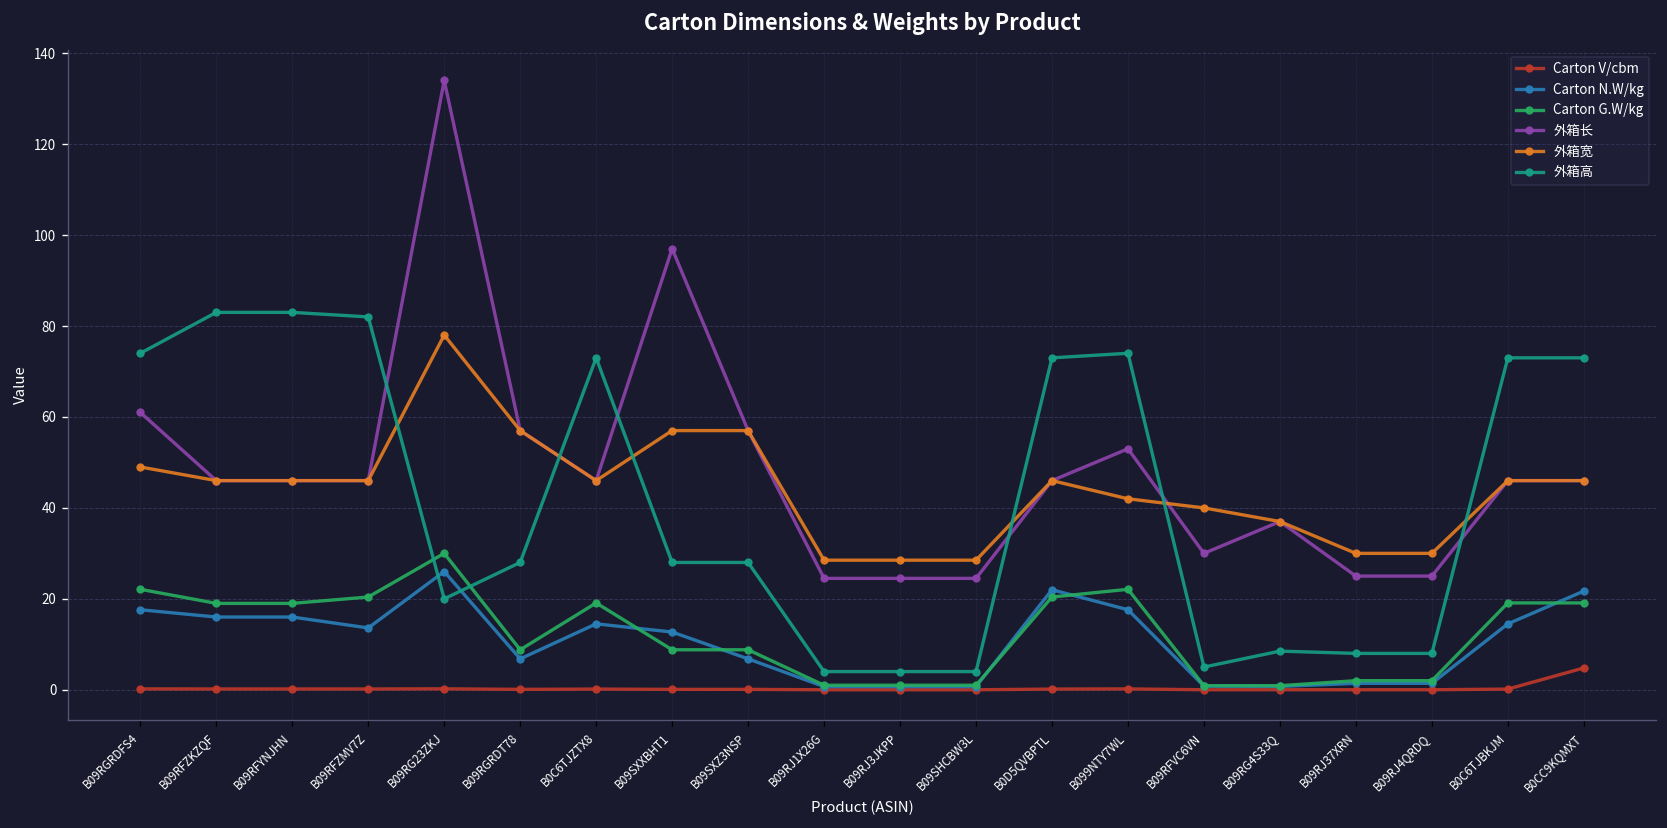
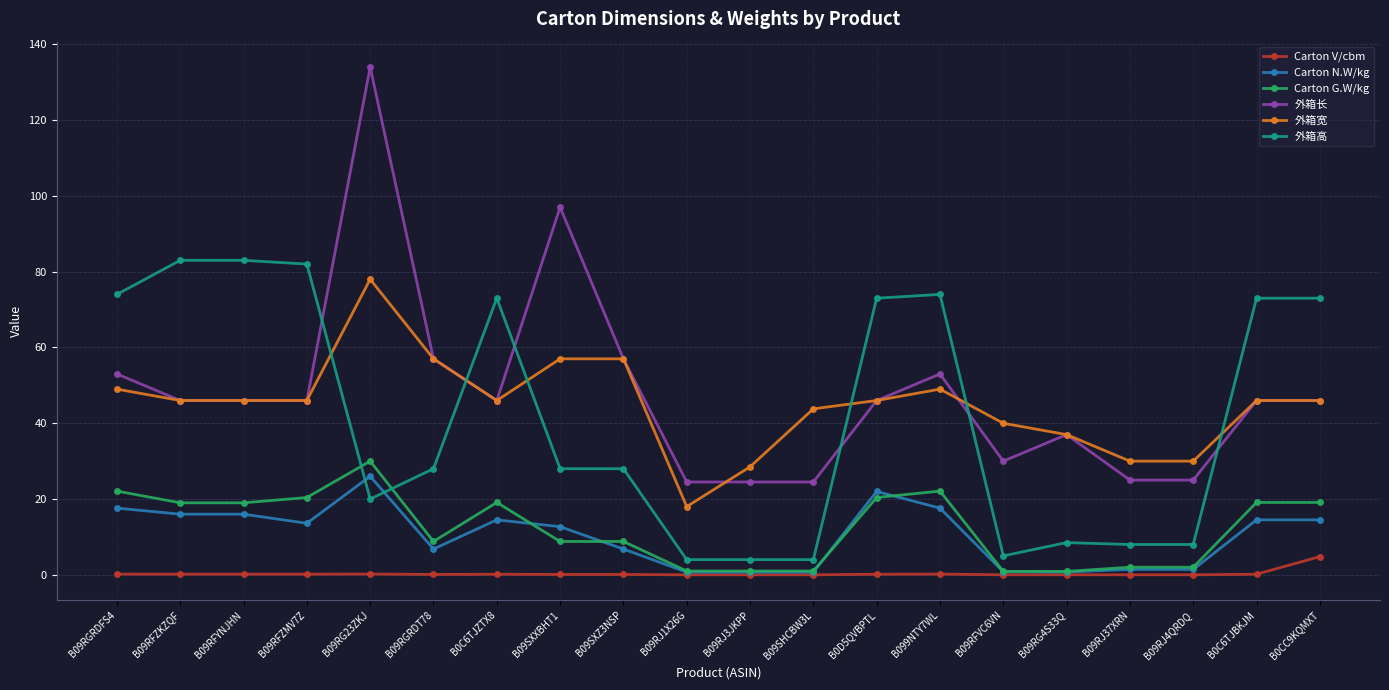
  {
    "Carton V/cbm": {
      "B09RGRDFS4": 0,
      "B09RFZKZQF": 0,
      "B09RFYNJHN": 0,
      "B09RFZMV7Z": 0,
      "B09RG23ZKJ": 0,
      "B09RGRDT78": 0,
      "B0C6TJZTX8": 0,
      "B09SXXBHT1": 0,
      "B09SXZ3NSP": 0,
      "B09RJ1X26G": 0,
      "B09RJ3JKPP": 0,
      "B09SHCBW3L": 0,
      "B0D5QVBPTL": 0,
      "B099NTY7WL": 0,
      "B09RFVC6VN": 0,
      "B09RG4S33Q": 0,
      "B09RJ37XRN": 0,
      "B09RJ4QRDQ": 0,
      "B0C6TJBKJM": 0,
      "B0CC9KQMXT": 5
    },
    "Carton N.W/kg": {
      "B09RGRDFS4": 18,
      "B09RFZKZQF": 16,
      "B09RFYNJHN": 16,
      "B09RFZMV7Z": 14,
      "B09RG23ZKJ": 26,
      "B09RGRDT78": 7,
      "B0C6TJZTX8": 15,
      "B09SXXBHT1": 13,
      "B09SXZ3NSP": 7,
      "B0D5QVBPTL": 22,
      "B099NTY7WL": 18,
      "B0C6TJBKJM": 15,
-     "B0CC9KQMXT": 22
+     "B0CC9KQMXT": 15
    },
    "外箱长": {
-     "B09RGRDFS4": 61,
+     "B09RGRDFS4": 53,
      "B09RG23ZKJ": 134,
      "B09SXXBHT1": 97,
      "B09RJ1X26G": 25,
      "B09RJ3JKPP": 25,
      "B09SHCBW3L": 25,
      "B099NTY7WL": 53,
      "B09RFVC6VN": 30,
      "B09RJ37XRN": 25,
      "B09RJ4QRDQ": 25
    },
    "外箱宽": {
      "B09RGRDFS4": 49,
      "B09RG23ZKJ": 78,
      "B09SXXBHT1": 57,
-     "B09RJ1X26G": 29,
+     "B09RJ1X26G": 18,
      "B09RJ3JKPP": 29,
-     "B09SHCBW3L": 29,
-     "B099NTY7WL": 42,
+     "B09SHCBW3L": 44,
+     "B099NTY7WL": 49,
      "B09RFVC6VN": 40,
      "B09RJ37XRN": 30,
      "B09RJ4QRDQ": 30
    }
  }
